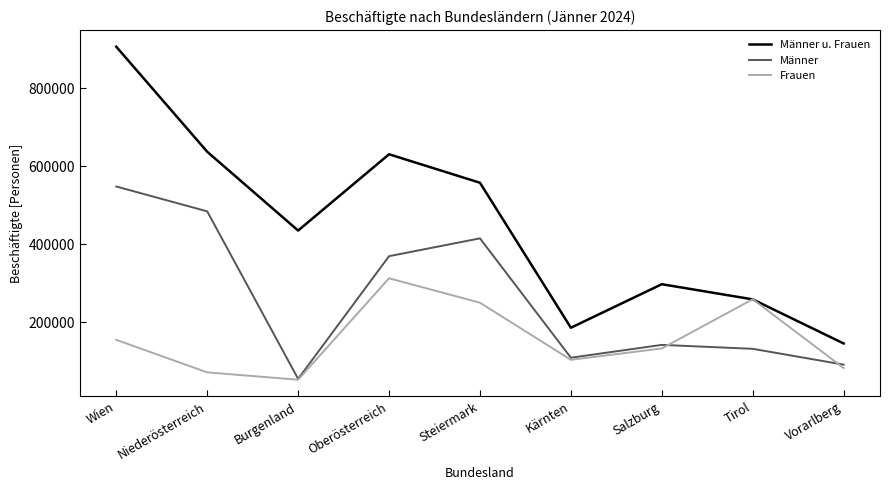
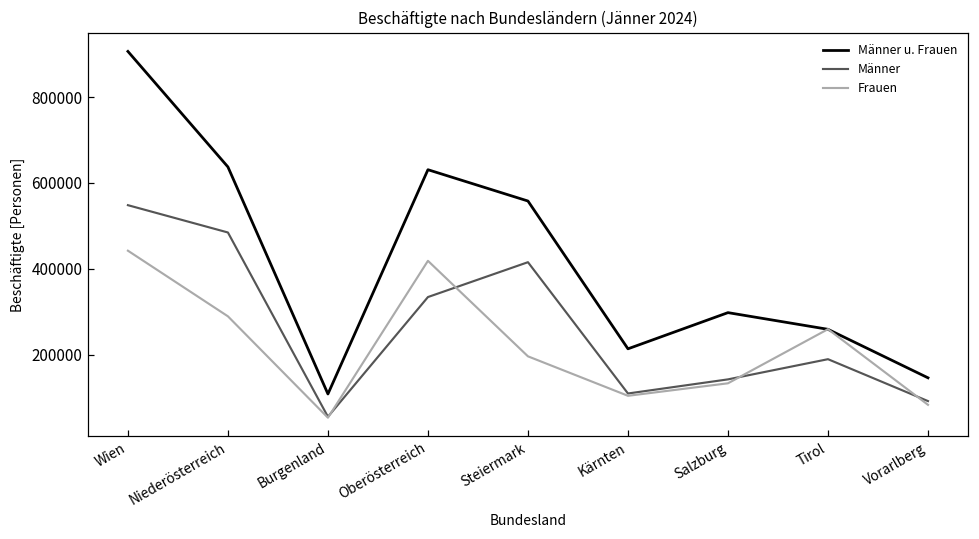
  {
    "Männer u. Frauen": {
      "Wien": 910000,
      "Niederösterreich": 640000,
-     "Burgenland": 440000,
+     "Burgenland": 110000,
      "Oberösterreich": 630000,
      "Steiermark": 560000,
-     "Kärnten": 190000,
+     "Kärnten": 210000,
      "Salzburg": 300000,
      "Vorarlberg": 150000
    },
    "Männer": {
      "Wien": 550000,
      "Niederösterreich": 480000,
-     "Oberösterreich": 370000,
+     "Oberösterreich": 330000,
      "Steiermark": 420000,
      "Salzburg": 140000,
-     "Tirol": 130000,
+     "Tirol": 190000,
      "Vorarlberg": 90000
    },
    "Frauen": {
-     "Wien": 160000,
-     "Niederösterreich": 70000,
-     "Oberösterreich": 310000,
-     "Steiermark": 250000,
+     "Wien": 440000,
+     "Niederösterreich": 290000,
+     "Oberösterreich": 420000,
+     "Steiermark": 200000,
      "Salzburg": 130000,
      "Vorarlberg": 80000
    }
  }
